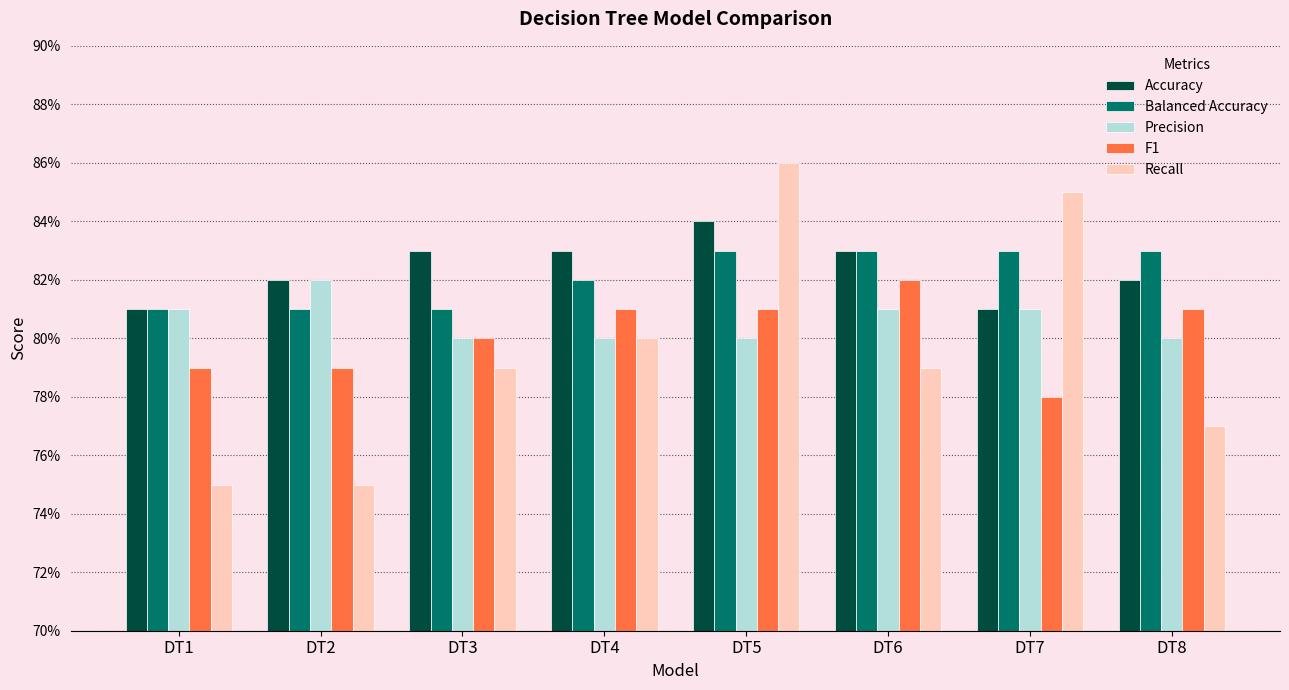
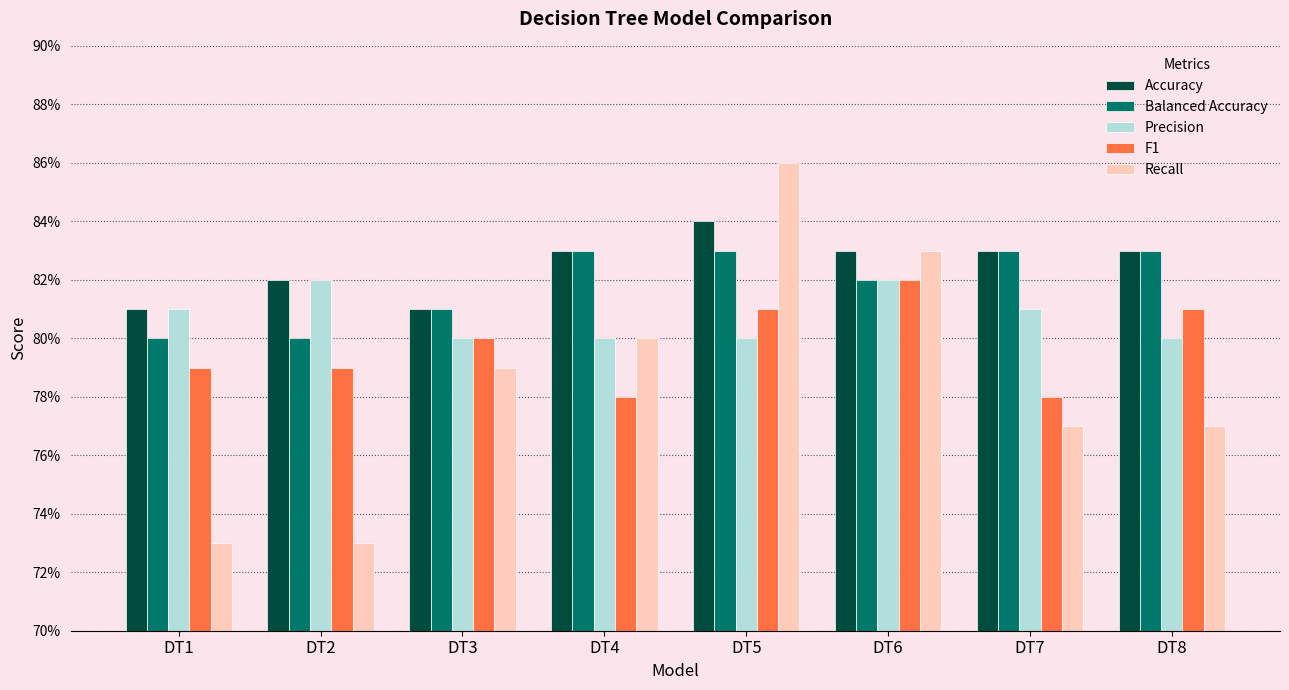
  {
    "Accuracy": {
      "DT1": "81.0%",
      "DT2": "82.0%",
-     "DT3": "83.0%",
+     "DT3": "81.0%",
      "DT4": "83.0%",
      "DT5": "84.0%",
      "DT6": "83.0%",
-     "DT7": "81.0%",
-     "DT8": "82.0%"
+     "DT7": "83.0%",
+     "DT8": "83.0%"
    },
    "Balanced Accuracy": {
-     "DT1": "81.0%",
-     "DT2": "81.0%",
+     "DT1": "80.0%",
+     "DT2": "80.0%",
      "DT3": "81.0%",
-     "DT4": "82.0%",
+     "DT4": "83.0%",
      "DT5": "83.0%",
-     "DT6": "83.0%",
+     "DT6": "82.0%",
      "DT7": "83.0%",
      "DT8": "83.0%"
    },
    "Precision": {
      "DT1": "81.0%",
      "DT2": "82.0%",
      "DT3": "80.0%",
      "DT4": "80.0%",
      "DT5": "80.0%",
-     "DT6": "81.0%",
+     "DT6": "82.0%",
      "DT7": "81.0%",
      "DT8": "80.0%"
    },
    "F1": {
      "DT1": "79.0%",
      "DT2": "79.0%",
      "DT3": "80.0%",
-     "DT4": "81.0%",
+     "DT4": "78.0%",
      "DT5": "81.0%",
      "DT6": "82.0%",
      "DT7": "78.0%",
      "DT8": "81.0%"
    },
    "Recall": {
-     "DT1": "75.0%",
-     "DT2": "75.0%",
+     "DT1": "73.0%",
+     "DT2": "73.0%",
      "DT3": "79.0%",
      "DT4": "80.0%",
      "DT5": "86.0%",
-     "DT6": "79.0%",
-     "DT7": "85.0%",
+     "DT6": "83.0%",
+     "DT7": "77.0%",
      "DT8": "77.0%"
    }
  }
